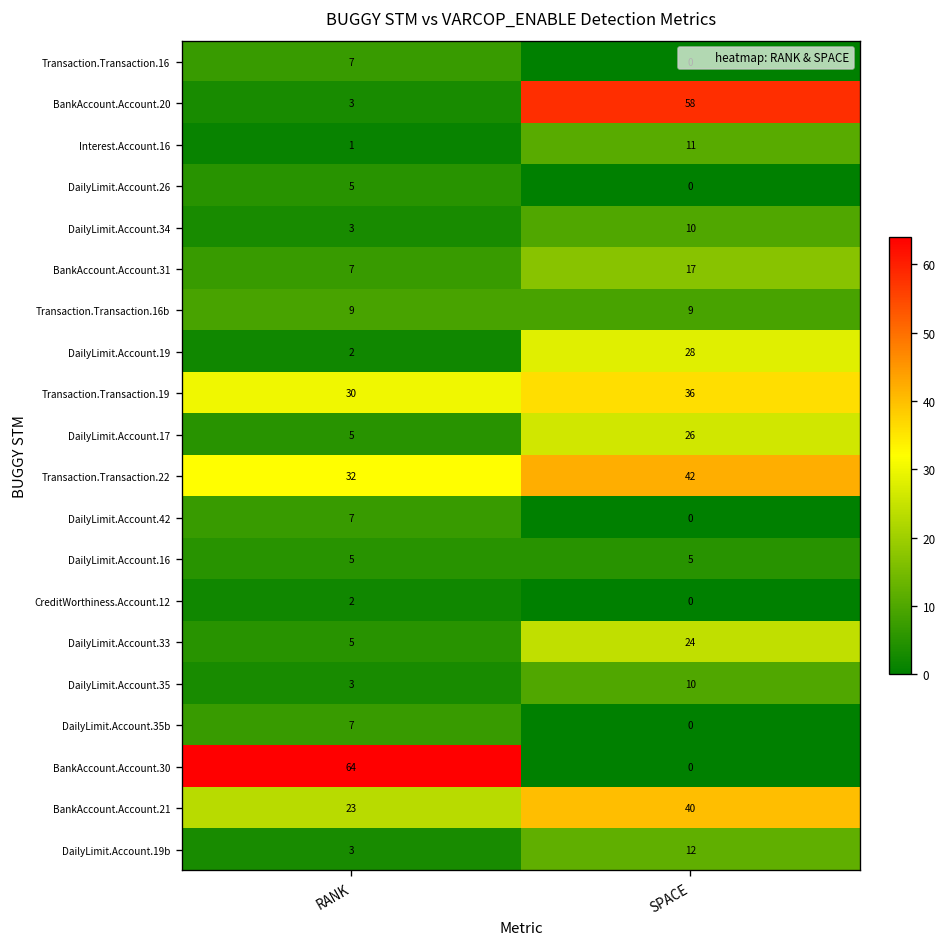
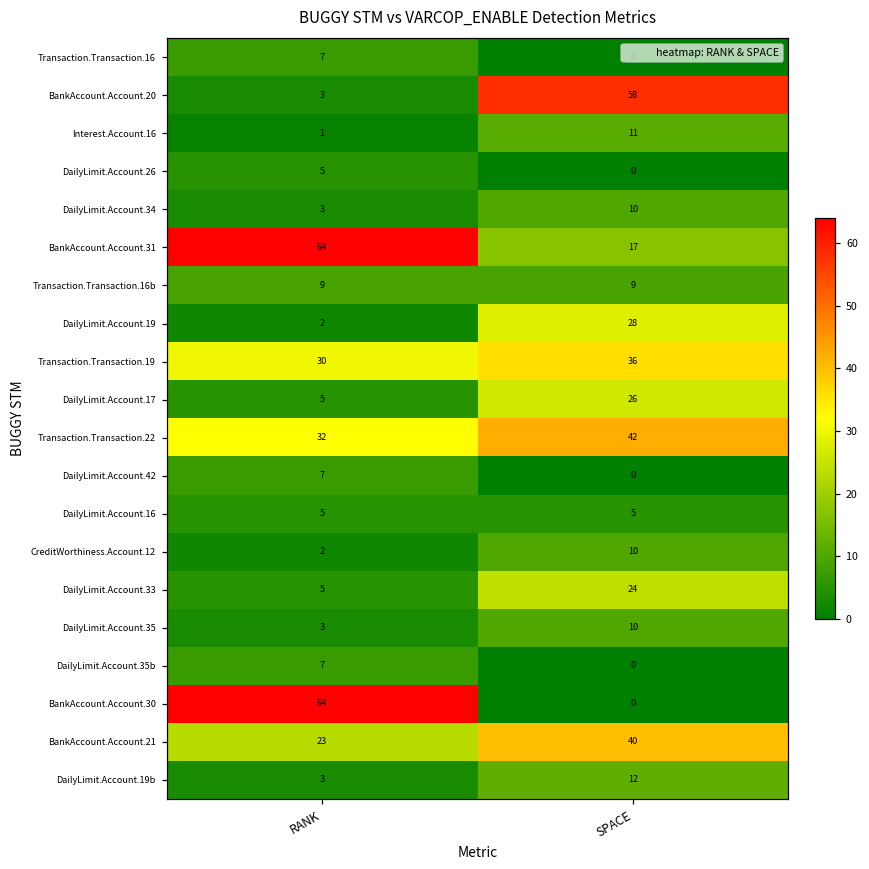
  {
    "Transaction.Transaction.16": {
      "RANK": 7
    },
    "BankAccount.Account.20": {
      "RANK": 3,
      "SPACE": 58
    },
    "Interest.Account.16": {
      "RANK": 1,
      "SPACE": 11
    },
    "DailyLimit.Account.26": {
      "RANK": 5,
      "SPACE": 0
    },
    "DailyLimit.Account.34": {
      "RANK": 3,
      "SPACE": 10
    },
    "BankAccount.Account.31": {
-     "RANK": 7,
+     "RANK": 64,
      "SPACE": 17
    },
    "Transaction.Transaction.16b": {
      "RANK": 9,
      "SPACE": 9
    },
    "DailyLimit.Account.19": {
      "RANK": 2,
      "SPACE": 28
    },
    "Transaction.Transaction.19": {
      "RANK": 30,
      "SPACE": 36
    },
    "DailyLimit.Account.17": {
      "RANK": 5,
      "SPACE": 26
    },
    "Transaction.Transaction.22": {
      "RANK": 32,
      "SPACE": 42
    },
    "DailyLimit.Account.42": {
      "RANK": 7,
      "SPACE": 0
    },
    "DailyLimit.Account.16": {
      "RANK": 5,
      "SPACE": 5
    },
    "CreditWorthiness.Account.12": {
      "RANK": 2,
-     "SPACE": 0
+     "SPACE": 10
    },
    "DailyLimit.Account.33": {
      "RANK": 5,
      "SPACE": 24
    },
    "DailyLimit.Account.35": {
      "RANK": 3,
      "SPACE": 10
    },
    "DailyLimit.Account.35b": {
      "RANK": 7,
      "SPACE": 0
    },
    "BankAccount.Account.30": {
      "RANK": 64,
      "SPACE": 0
    },
    "BankAccount.Account.21": {
      "RANK": 23,
      "SPACE": 40
    },
    "DailyLimit.Account.19b": {
      "RANK": 3,
      "SPACE": 12
    }
  }
